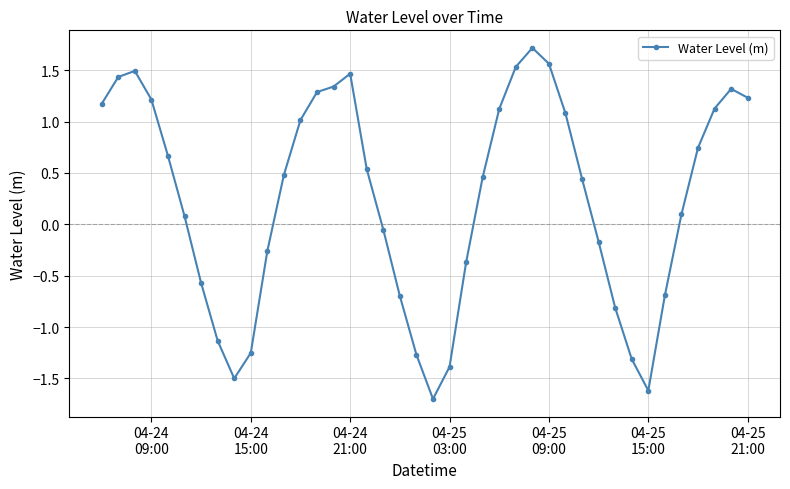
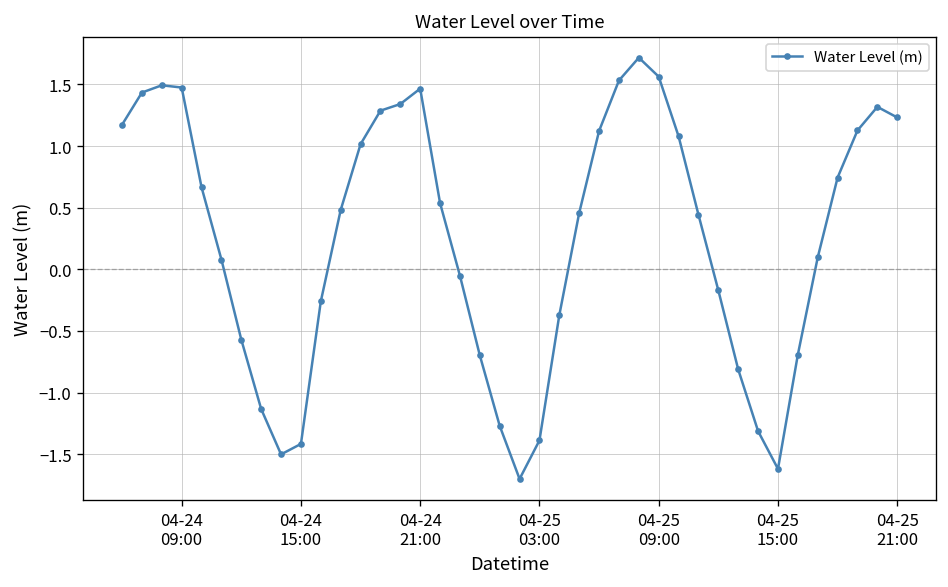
  {
-   "04-24 09:00": 1.21,
-   "04-24 15:00": -1.25,
+   "04-24 09:00": 1.47,
+   "04-24 15:00": -1.42,
    "04-24 21:00": 1.47,
    "04-25 03:00": -1.39,
    "04-25 09:00": 1.56,
    "04-25 15:00": -1.62,
    "04-25 21:00": 1.23
  }
